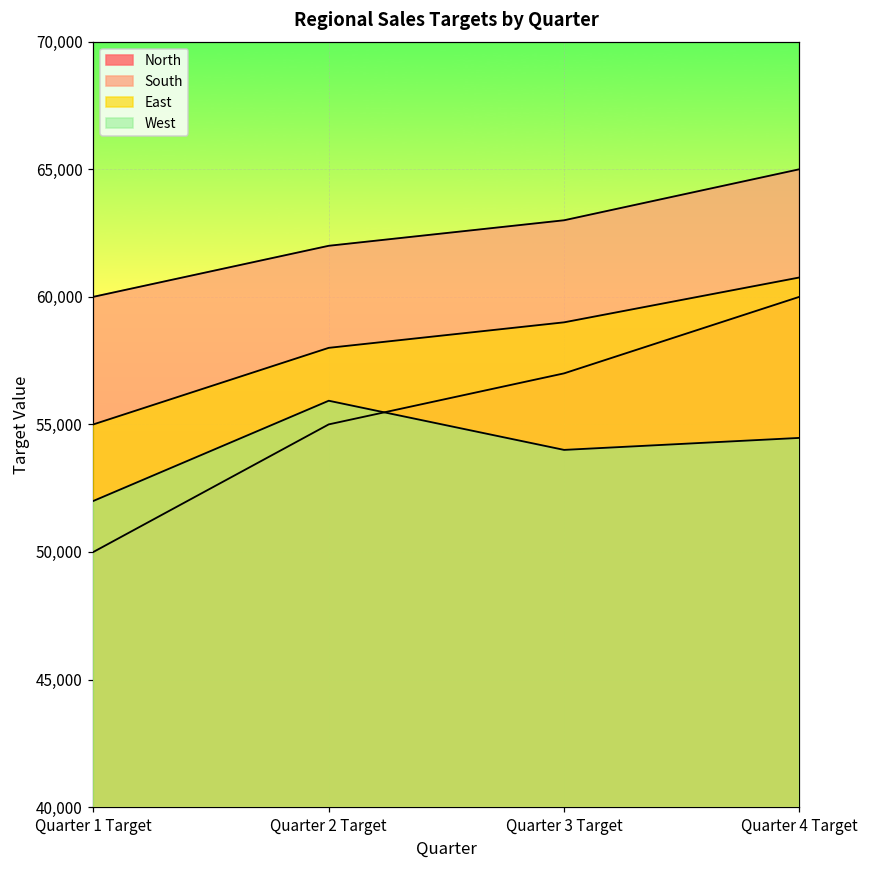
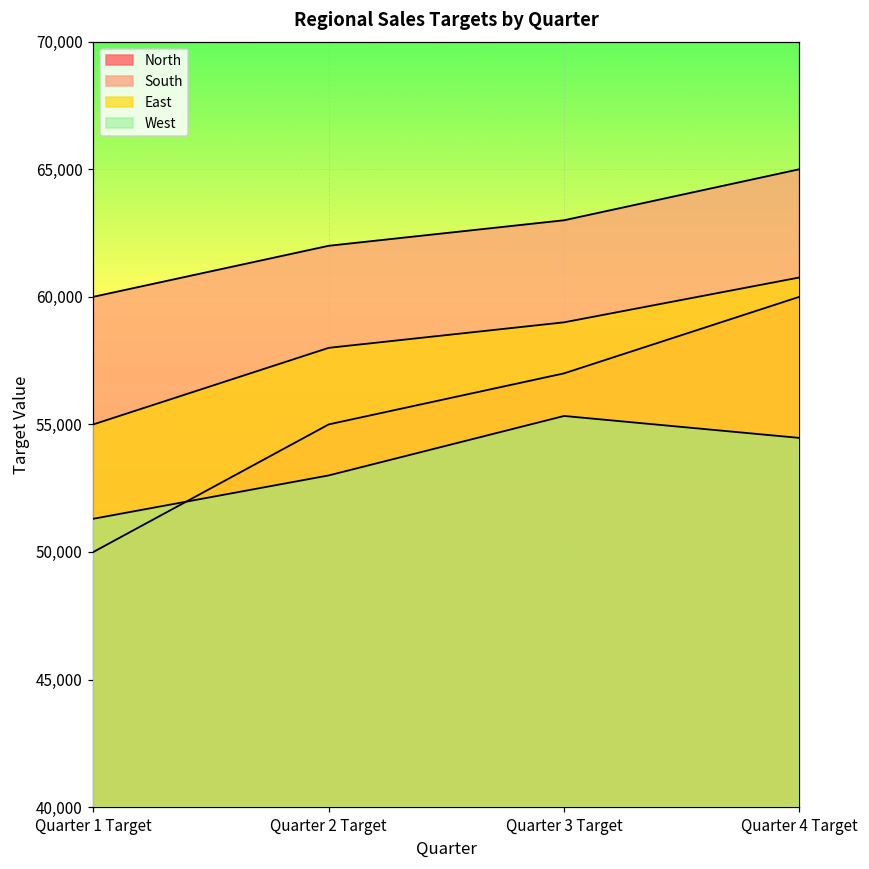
  {
    "East": {
      "Quarter 1 Target": "55,000",
      "Quarter 2 Target": "58,000",
      "Quarter 3 Target": "59,000",
      "Quarter 4 Target": "60,800"
    },
    "West": {
-     "Quarter 1 Target": "52,000",
-     "Quarter 2 Target": "55,900",
-     "Quarter 3 Target": "54,000",
+     "Quarter 1 Target": "51,300",
+     "Quarter 2 Target": "53,000",
+     "Quarter 3 Target": "55,300",
      "Quarter 4 Target": "54,500"
    }
  }
